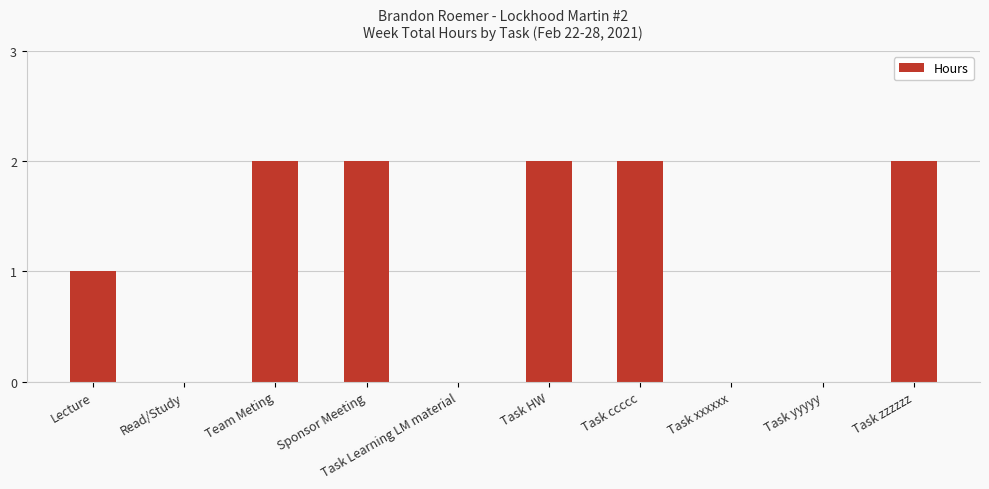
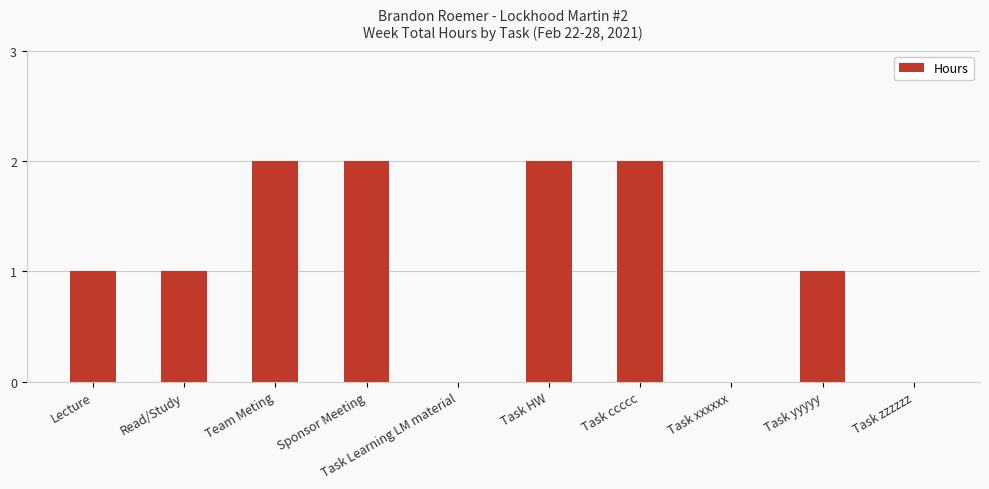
  {
    "Lecture": 1,
-   "Read/Study": 0,
+   "Read/Study": 1,
    "Team Meting": 2,
    "Sponsor Meeting": 2,
    "Task Learning LM material": 0,
    "Task HW": 2,
    "Task ccccc": 2,
    "Task xxxxxx": 0,
-   "Task yyyyy": 0,
-   "Task zzzzzz": 2
+   "Task yyyyy": 1,
+   "Task zzzzzz": 0
  }
